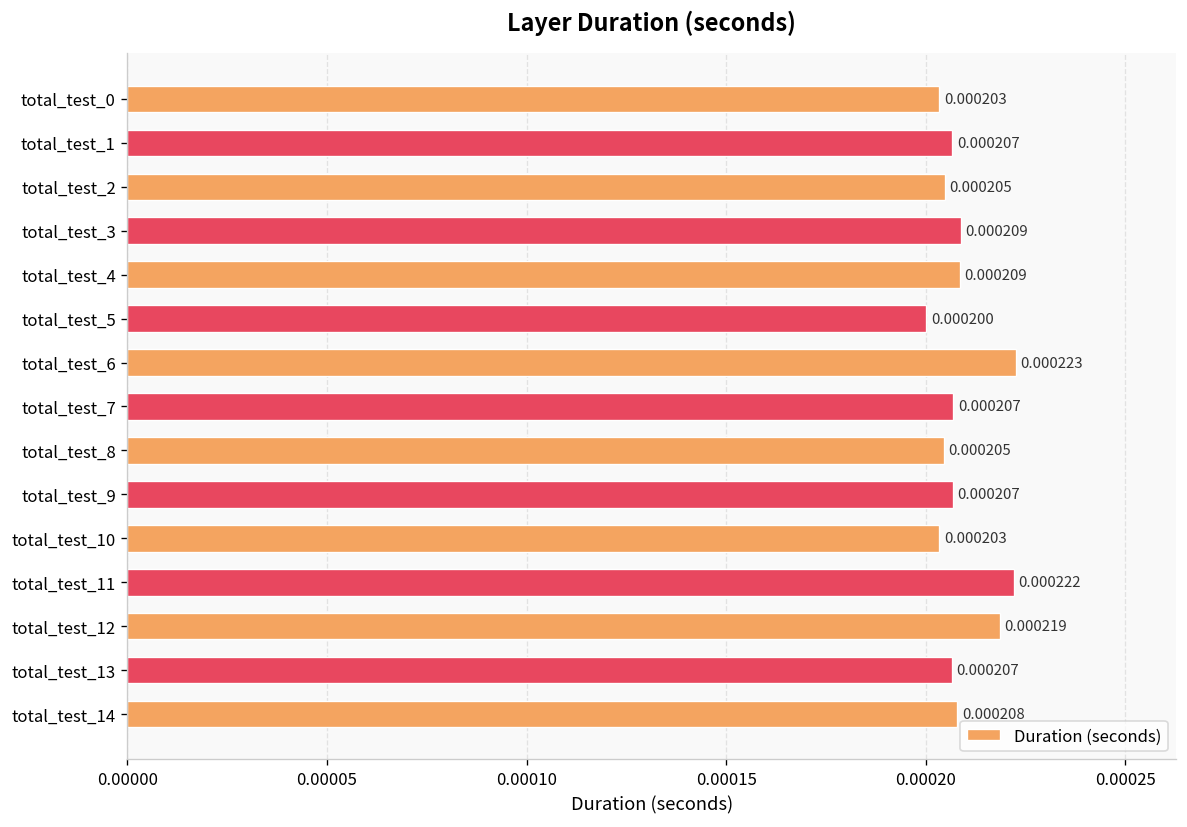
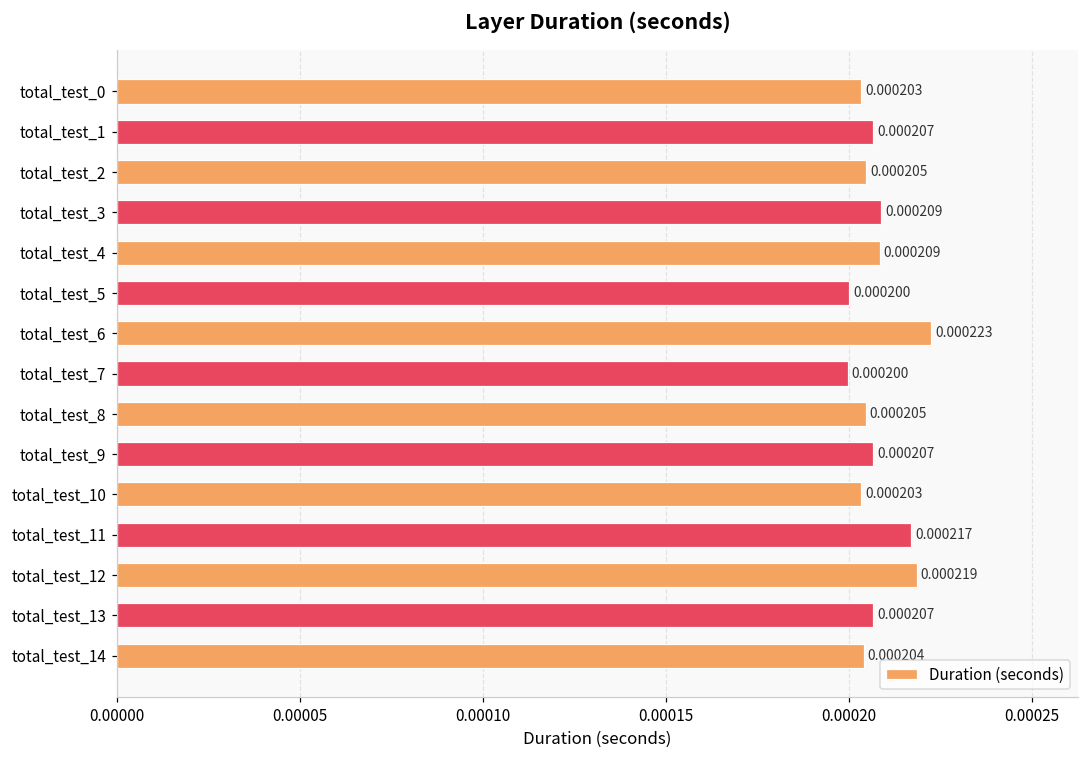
  {
    "total_test_0": 0.000203,
    "total_test_1": 0.000207,
    "total_test_2": 0.000205,
    "total_test_3": 0.000209,
    "total_test_4": 0.000209,
    "total_test_5": 0.000200,
    "total_test_6": 0.000223,
-   "total_test_7": 0.000207,
+   "total_test_7": 0.000200,
    "total_test_8": 0.000205,
    "total_test_9": 0.000207,
    "total_test_10": 0.000203,
-   "total_test_11": 0.000222,
+   "total_test_11": 0.000217,
    "total_test_12": 0.000219,
    "total_test_13": 0.000207,
-   "total_test_14": 0.000208
+   "total_test_14": 0.000204
  }
